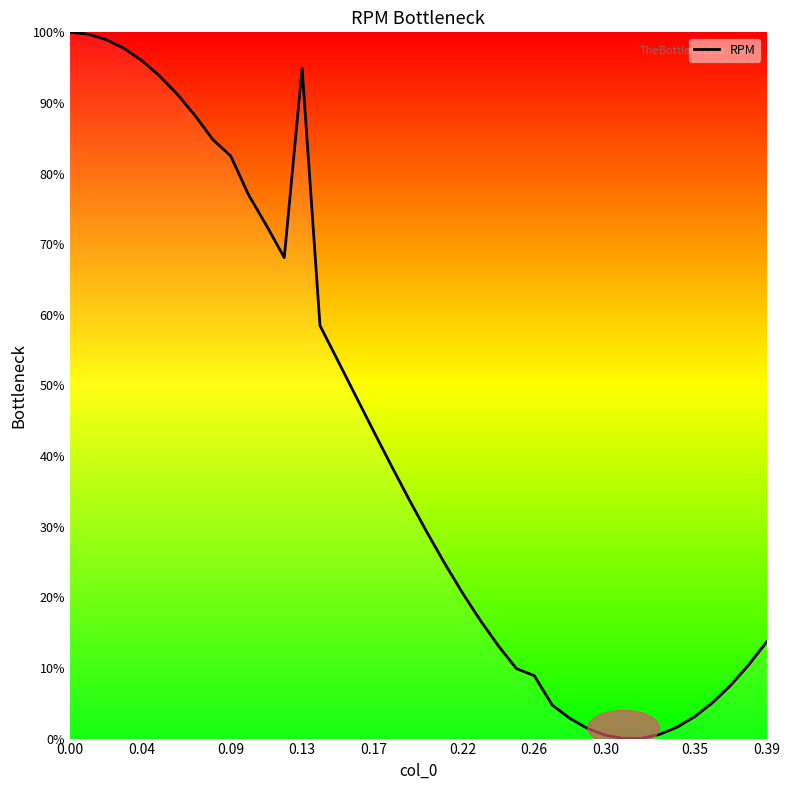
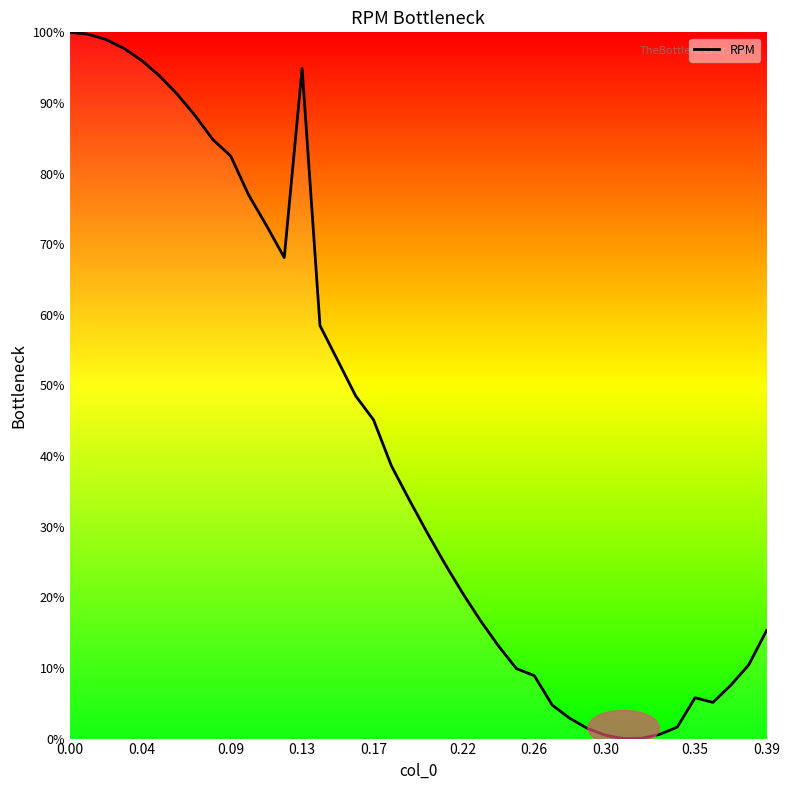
  {
    "0.00": "100%",
    "0.04": "96%",
    "0.09": "82%",
    "0.13": "95%",
-   "0.17": "44%",
+   "0.17": "45%",
    "0.22": "21%",
    "0.26": "9%",
-   "0.35": "3%",
-   "0.39": "14%"
+   "0.35": "6%",
+   "0.39": "15%"
  }
